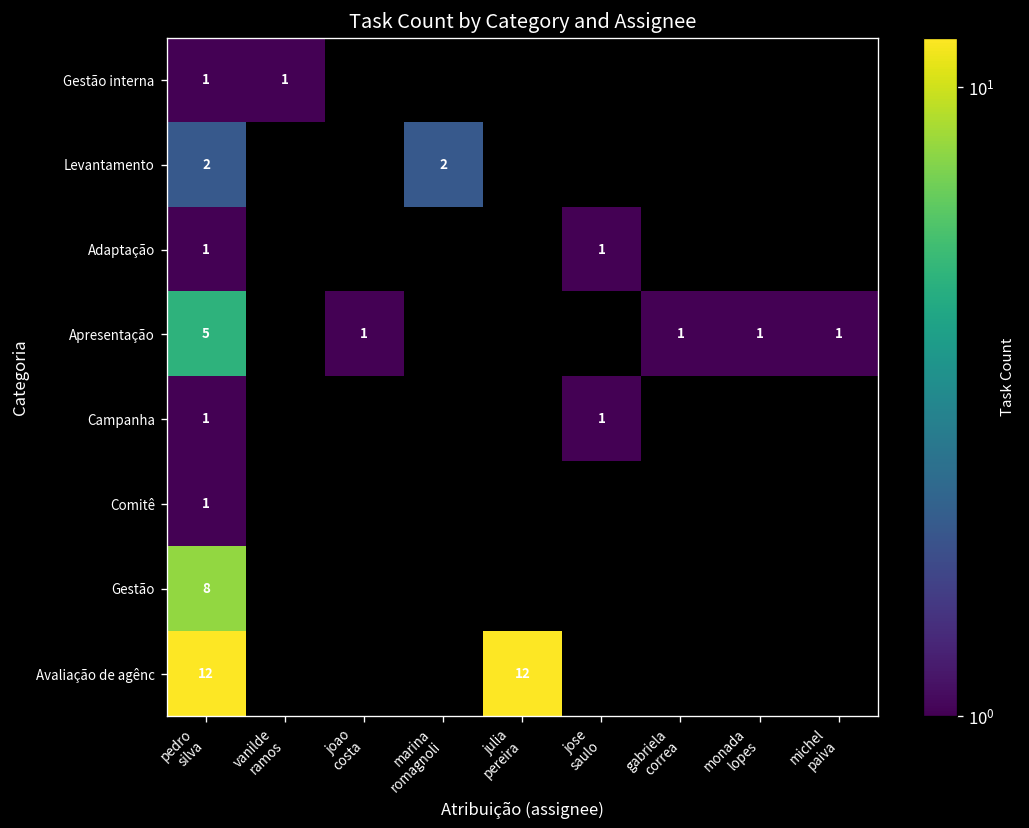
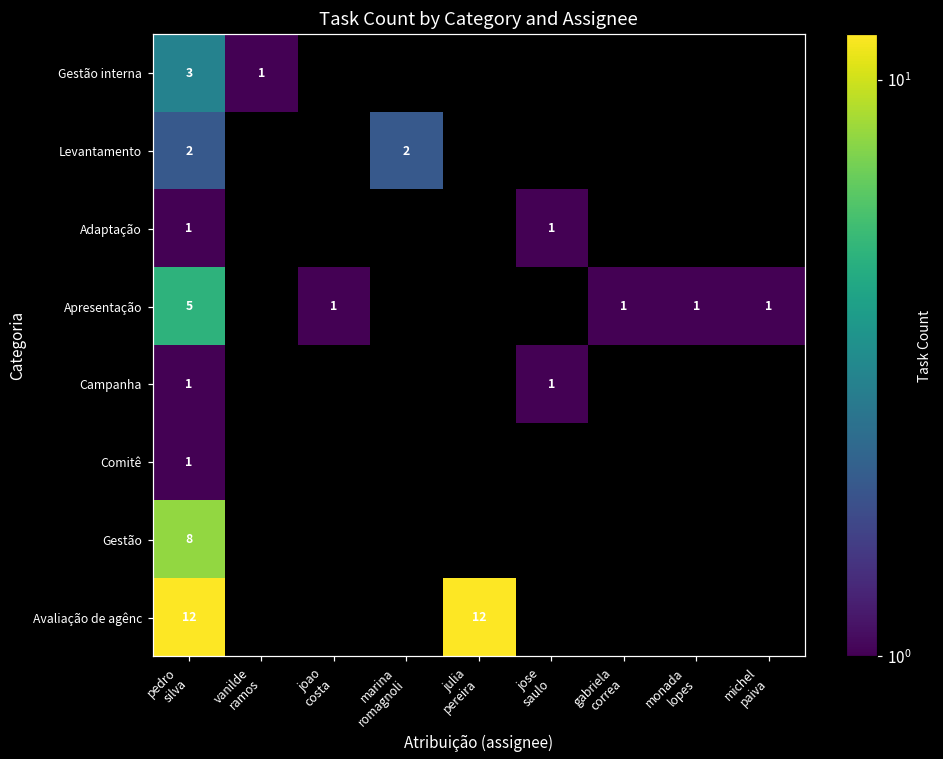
  {
    "Gestão interna": {
-     "pedro silva": 1,
+     "pedro silva": 3,
      "vanilde ramos": 1
    },
    "Levantamento": {
      "pedro silva": 2,
      "marina romagnoli": 2
    },
    "Adaptação": {
      "pedro silva": 1,
      "jose saulo": 1
    },
    "Apresentação": {
      "pedro silva": 5,
      "joao costa": 1,
      "gabriela correa": 1,
      "monada lopes": 1,
      "michel paiva": 1
    },
    "Campanha": {
      "pedro silva": 1,
      "jose saulo": 1
    },
    "Comitê": {
      "pedro silva": 1
    },
    "Gestão": {
      "pedro silva": 8
    },
    "Avaliação de agênc": {
      "pedro silva": 12,
      "julia pereira": 12
    }
  }
